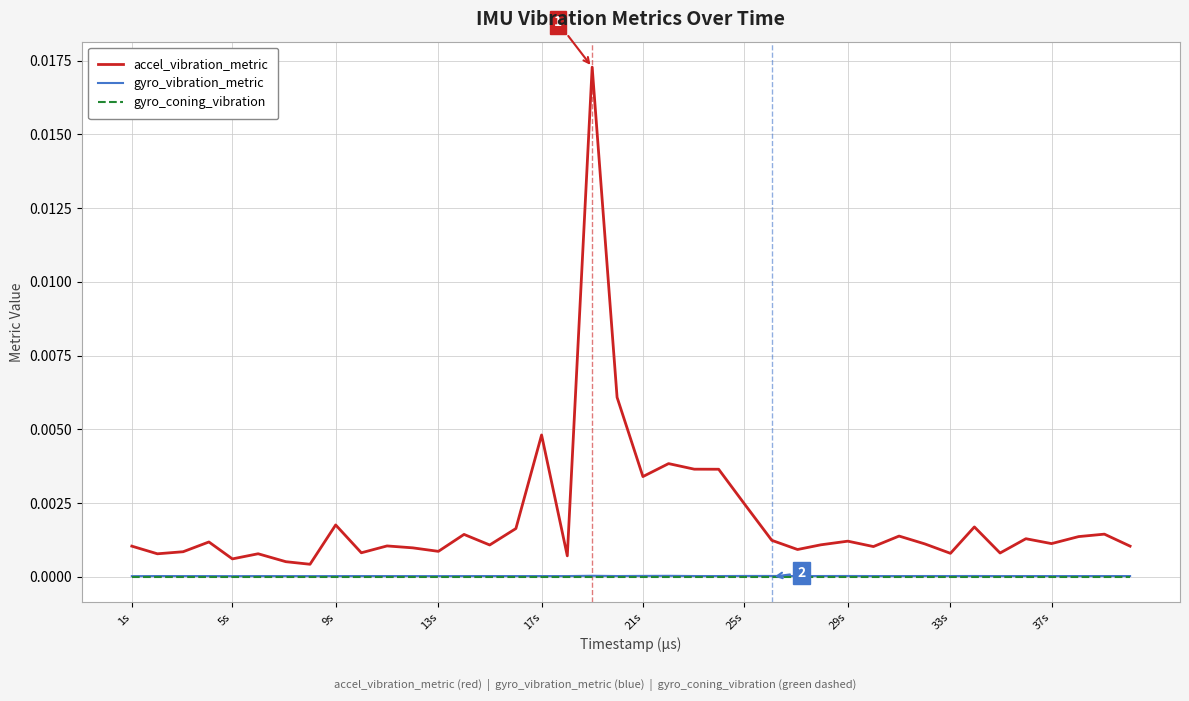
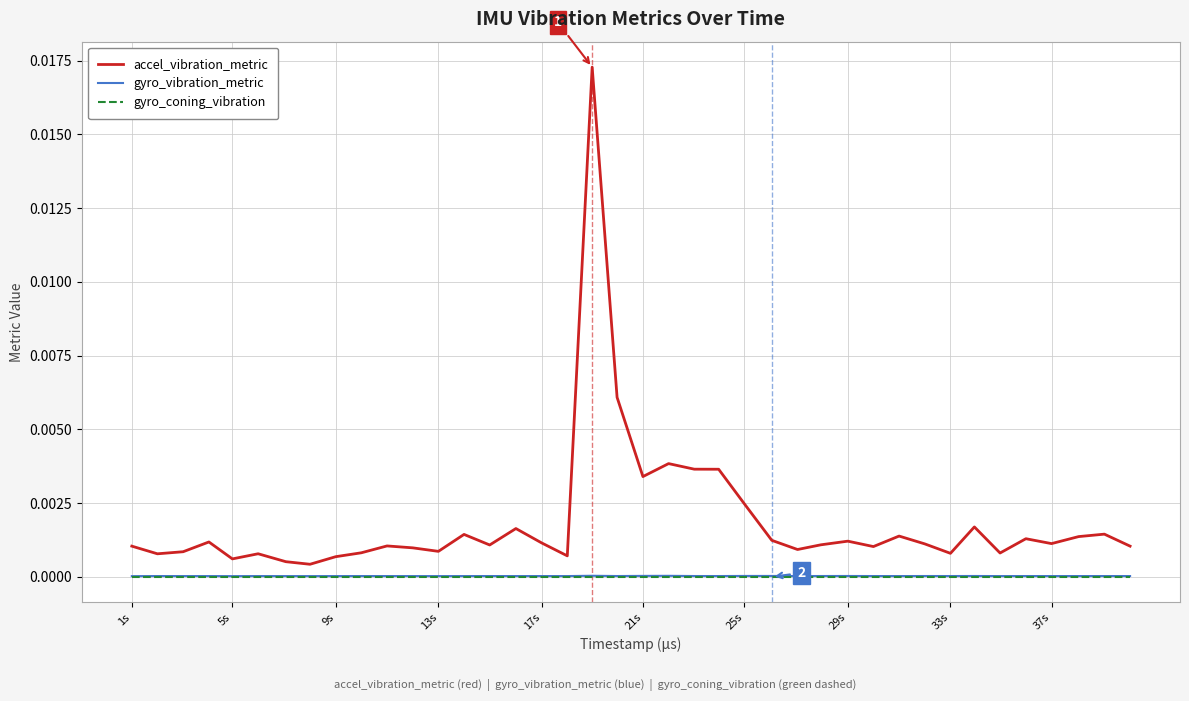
  {
    "accel_vibration_metric": {
      "1s": 0.0010,
      "5s": 0.0006,
-     "9s": 0.0018,
+     "9s": 0.0007,
      "13s": 0.0009,
-     "17s": 0.0048,
+     "17s": 0.0012,
      "21s": 0.0034,
      "25s": 0.0025,
      "29s": 0.0012,
      "33s": 0.0008,
      "37s": 0.0011
    }
  }
